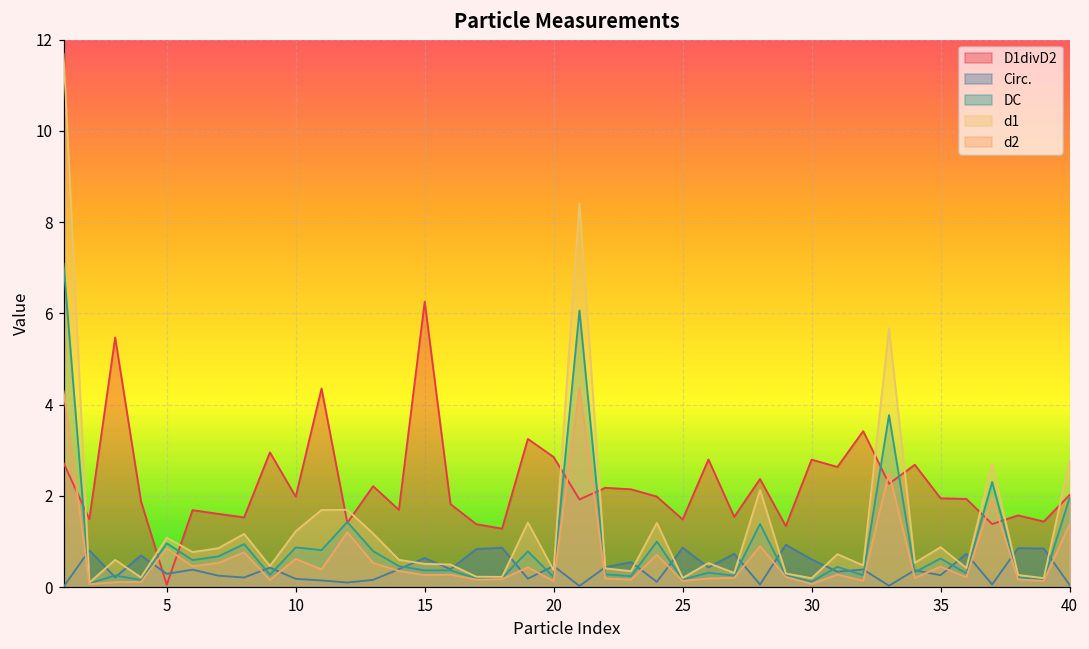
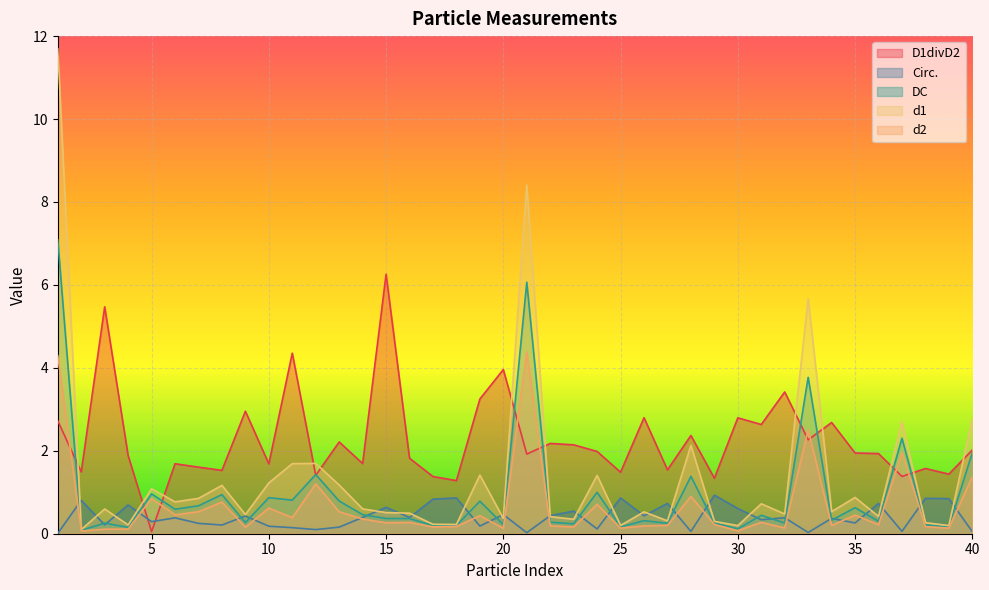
  {
    "D1divD2": {
      "5": 0.0,
-     "10": 2.0,
+     "10": 1.7,
      "15": 6.3,
-     "20": 2.9,
+     "20": 4.0,
      "25": 1.5,
      "30": 2.8,
      "35": 1.9,
      "40": 2.0
    }
  }
